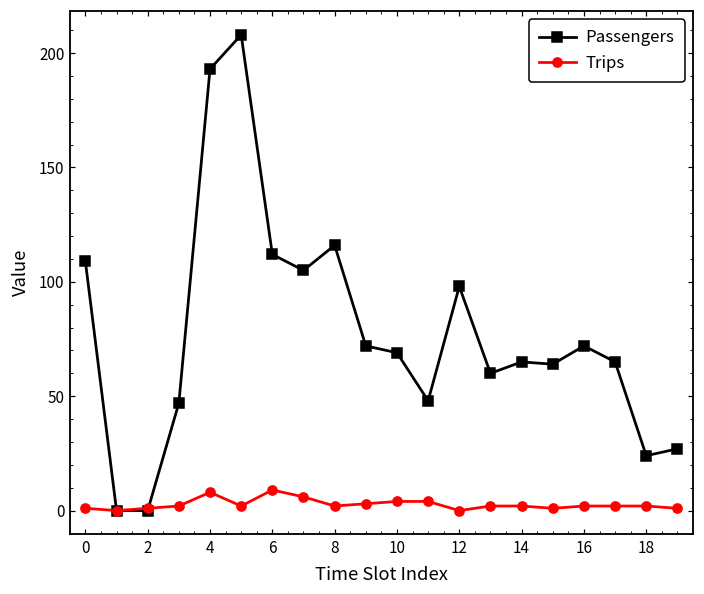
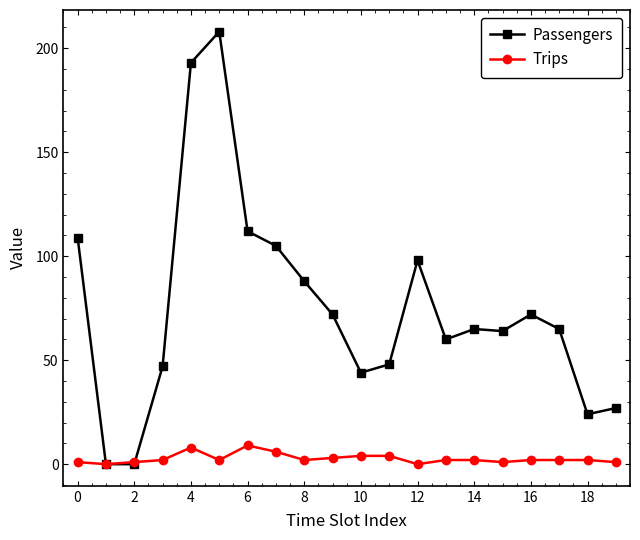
  {
    "Passengers": {
      "0": 109,
      "4": 193,
      "6": 112,
-     "8": 116,
-     "10": 69,
+     "8": 88,
+     "10": 44,
      "12": 98,
      "14": 65,
      "16": 72,
      "18": 24
    },
    "Trips": {
      "0": 1,
      "4": 8,
      "6": 9,
      "8": 2,
      "10": 4,
      "12": 0,
      "14": 2,
      "16": 2,
      "18": 2
    }
  }
